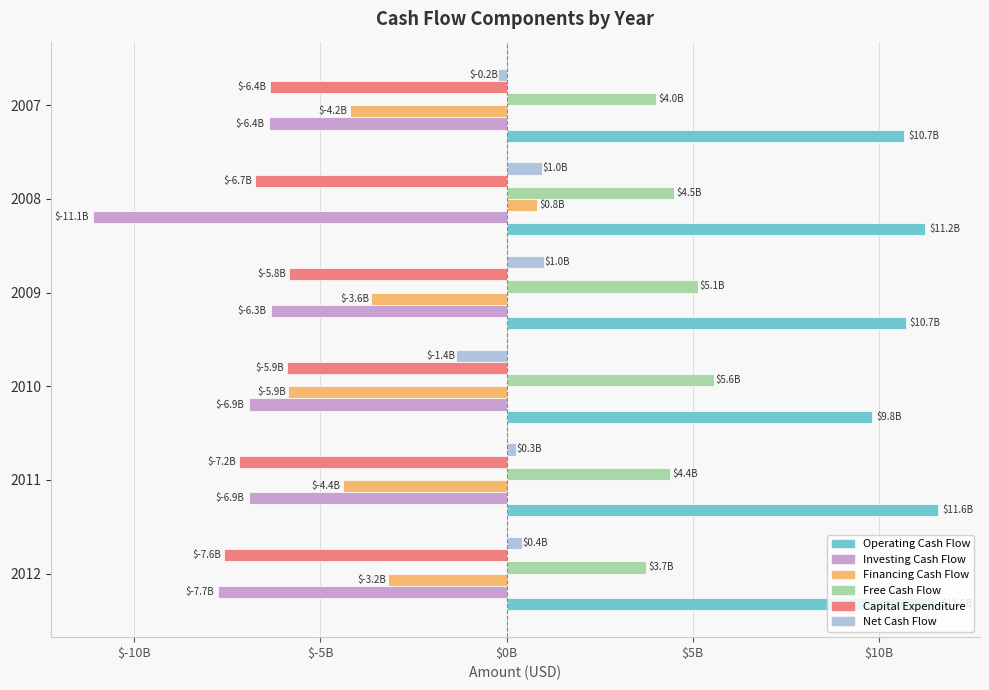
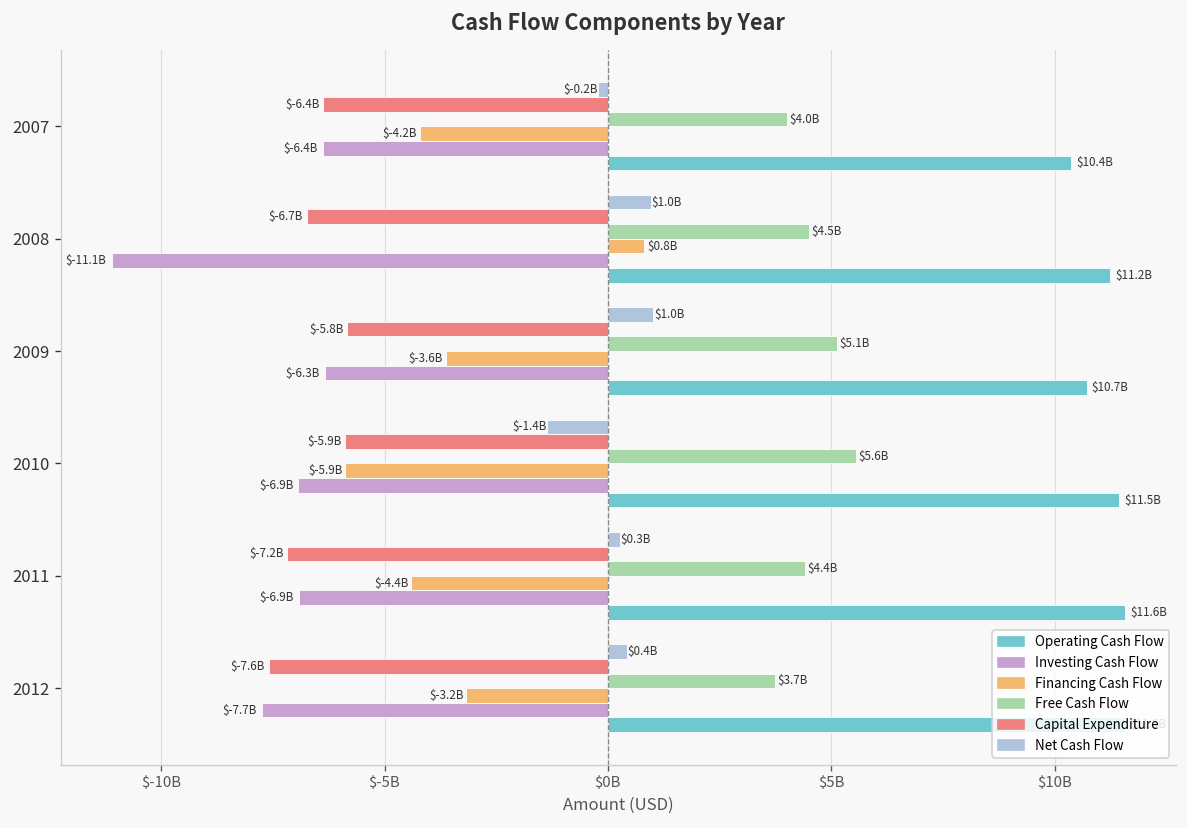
  {
    "Operating Cash Flow": {
-     "2007": "$10.7B",
+     "2007": "$10.4B",
      "2008": "$11.2B",
      "2009": "$10.7B",
-     "2010": "$9.8B",
+     "2010": "$11.5B",
      "2011": "$11.6B"
    }
  }
